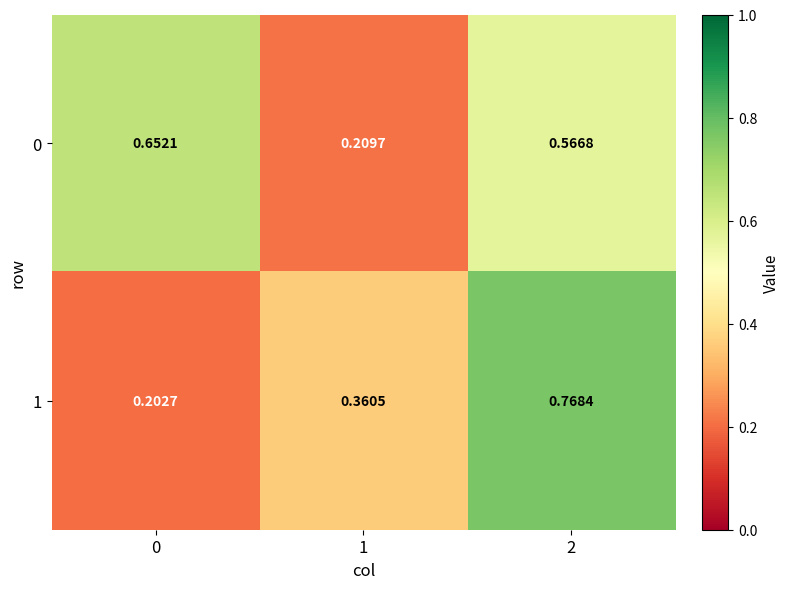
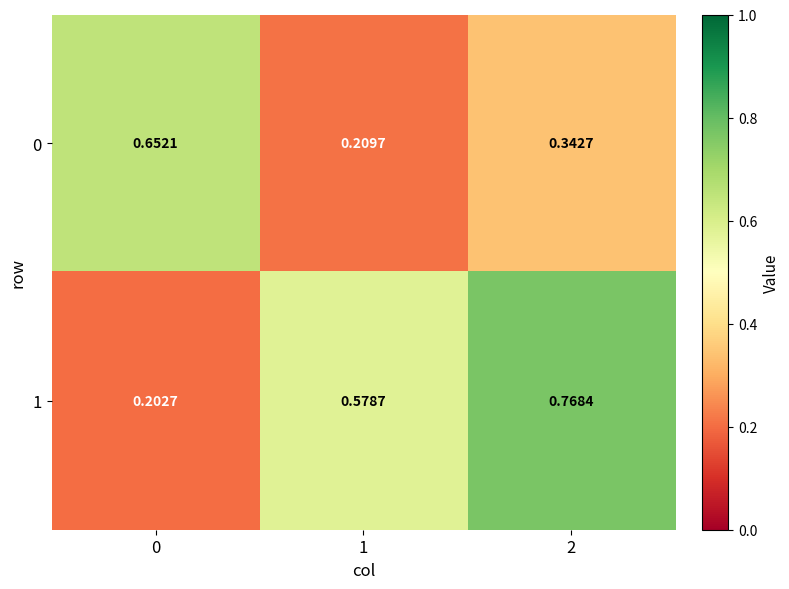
  {
    "0": {
      "0": 0.6521,
      "1": 0.2097,
-     "2": 0.5668
+     "2": 0.3427
    },
    "1": {
      "0": 0.2027,
-     "1": 0.3605,
+     "1": 0.5787,
      "2": 0.7684
    }
  }
